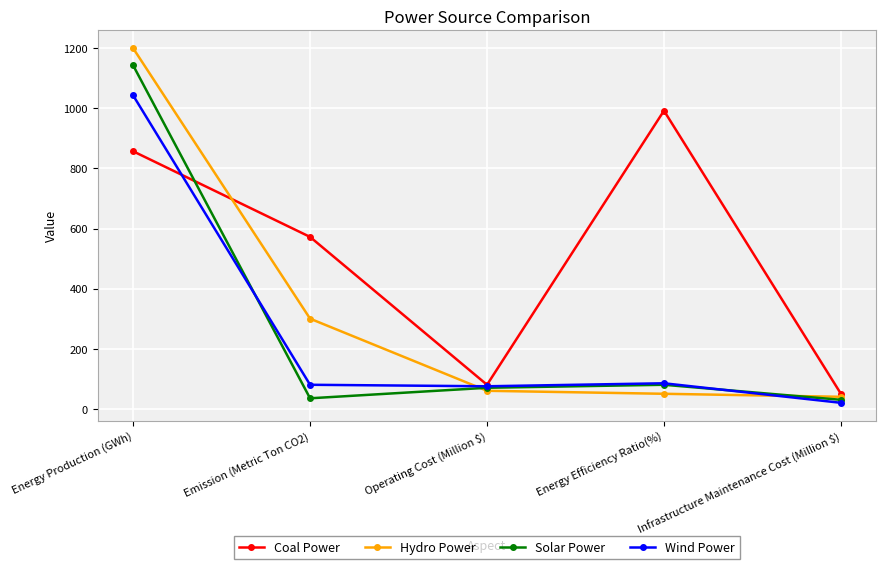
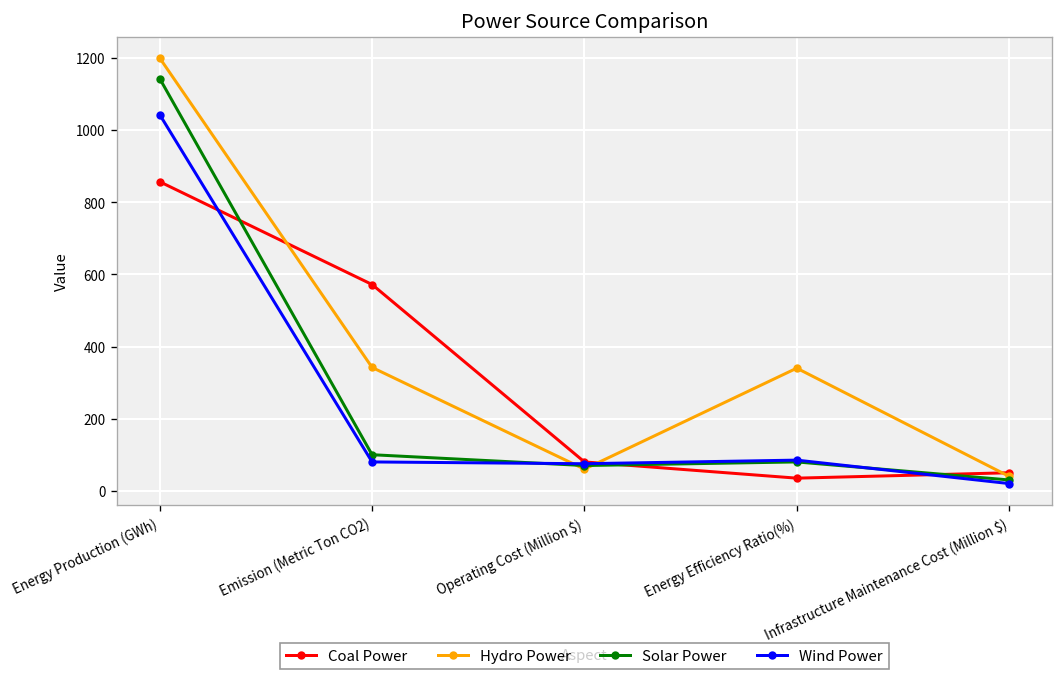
  {
    "Coal Power": {
      "Energy Production (GWh)": 860,
      "Emission (Metric Ton CO2)": 570,
-     "Energy Efficiency Ratio(%)": 990,
+     "Energy Efficiency Ratio(%)": 40,
      "Infrastructure Maintenance Cost (Million $)": 50
    },
    "Hydro Power": {
      "Energy Production (GWh)": 1200,
-     "Emission (Metric Ton CO2)": 300,
+     "Emission (Metric Ton CO2)": 340,
      "Operating Cost (Million $)": 60,
-     "Energy Efficiency Ratio(%)": 50,
+     "Energy Efficiency Ratio(%)": 340,
      "Infrastructure Maintenance Cost (Million $)": 40
    },
    "Solar Power": {
      "Energy Production (GWh)": 1140,
-     "Emission (Metric Ton CO2)": 40,
+     "Emission (Metric Ton CO2)": 100,
      "Infrastructure Maintenance Cost (Million $)": 30
    },
    "Wind Power": {
      "Energy Production (GWh)": 1040,
      "Emission (Metric Ton CO2)": 80,
      "Infrastructure Maintenance Cost (Million $)": 20
    }
  }
